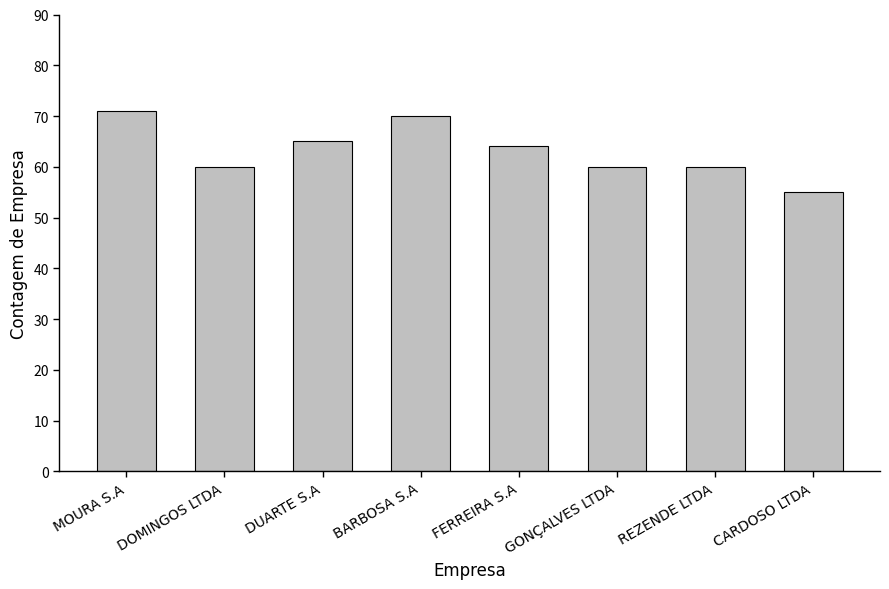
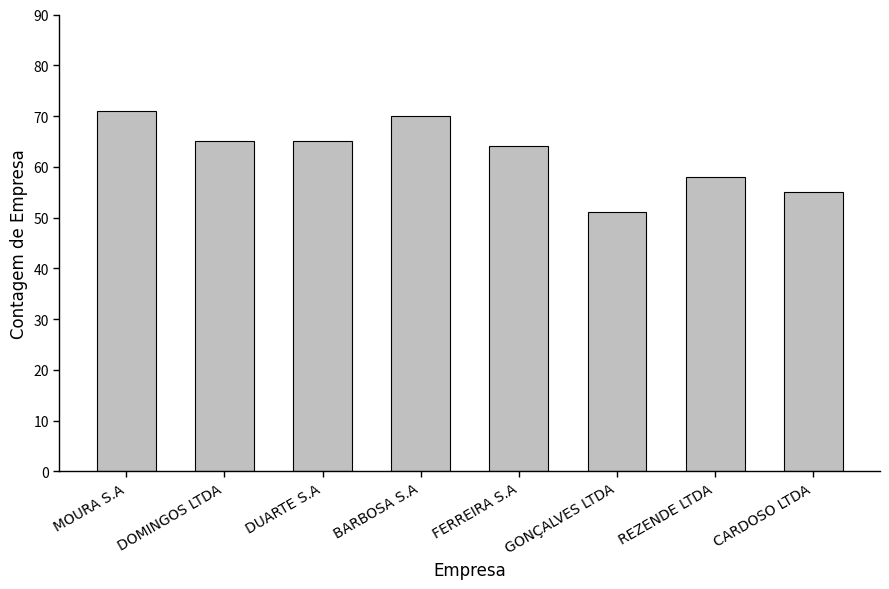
  {
    "MOURA S.A": 71,
-   "DOMINGOS LTDA": 60,
+   "DOMINGOS LTDA": 65,
    "DUARTE S.A": 65,
    "BARBOSA S.A": 70,
    "FERREIRA S.A": 64,
-   "GONÇALVES LTDA": 60,
-   "REZENDE LTDA": 60,
+   "GONÇALVES LTDA": 51,
+   "REZENDE LTDA": 58,
    "CARDOSO LTDA": 55
  }
